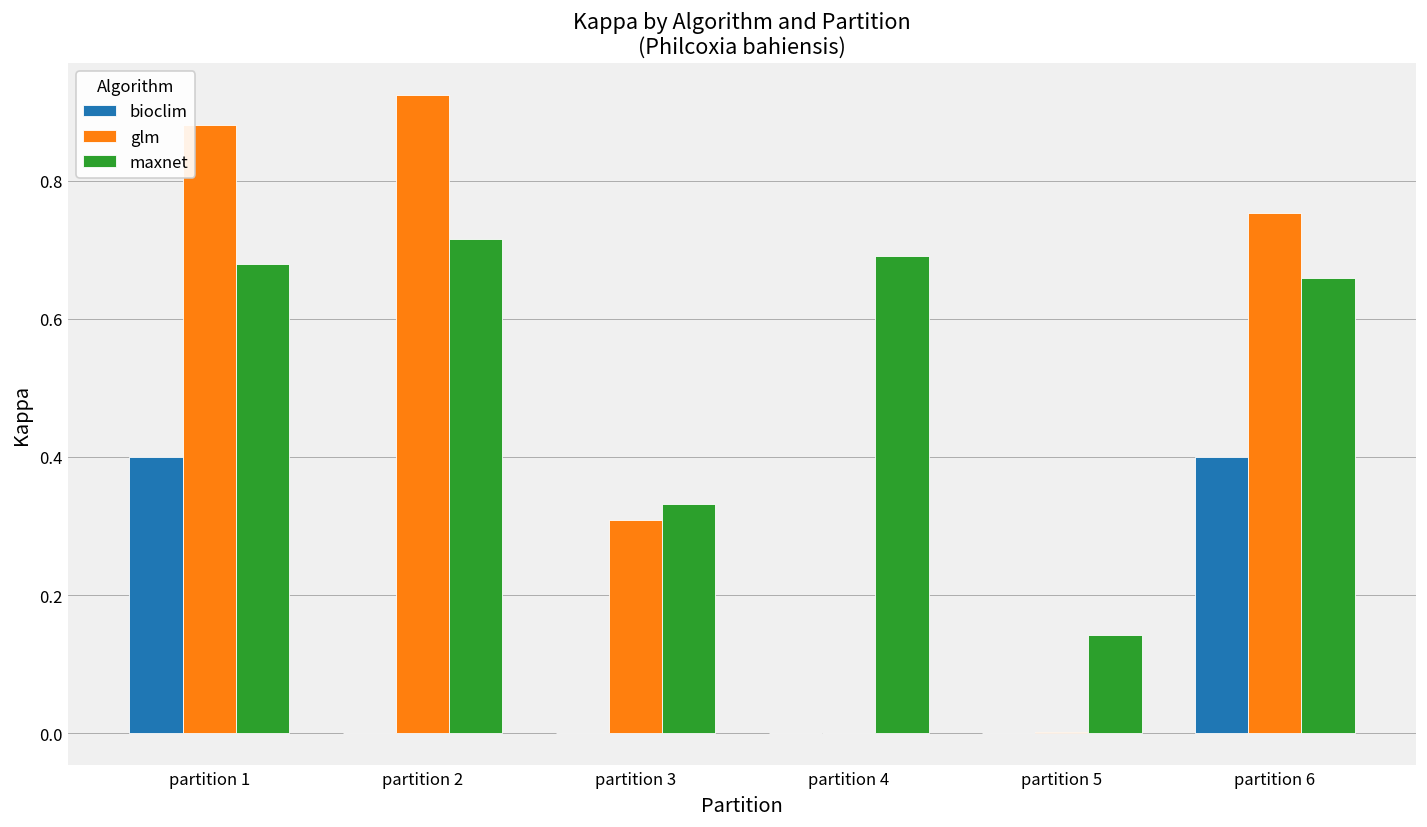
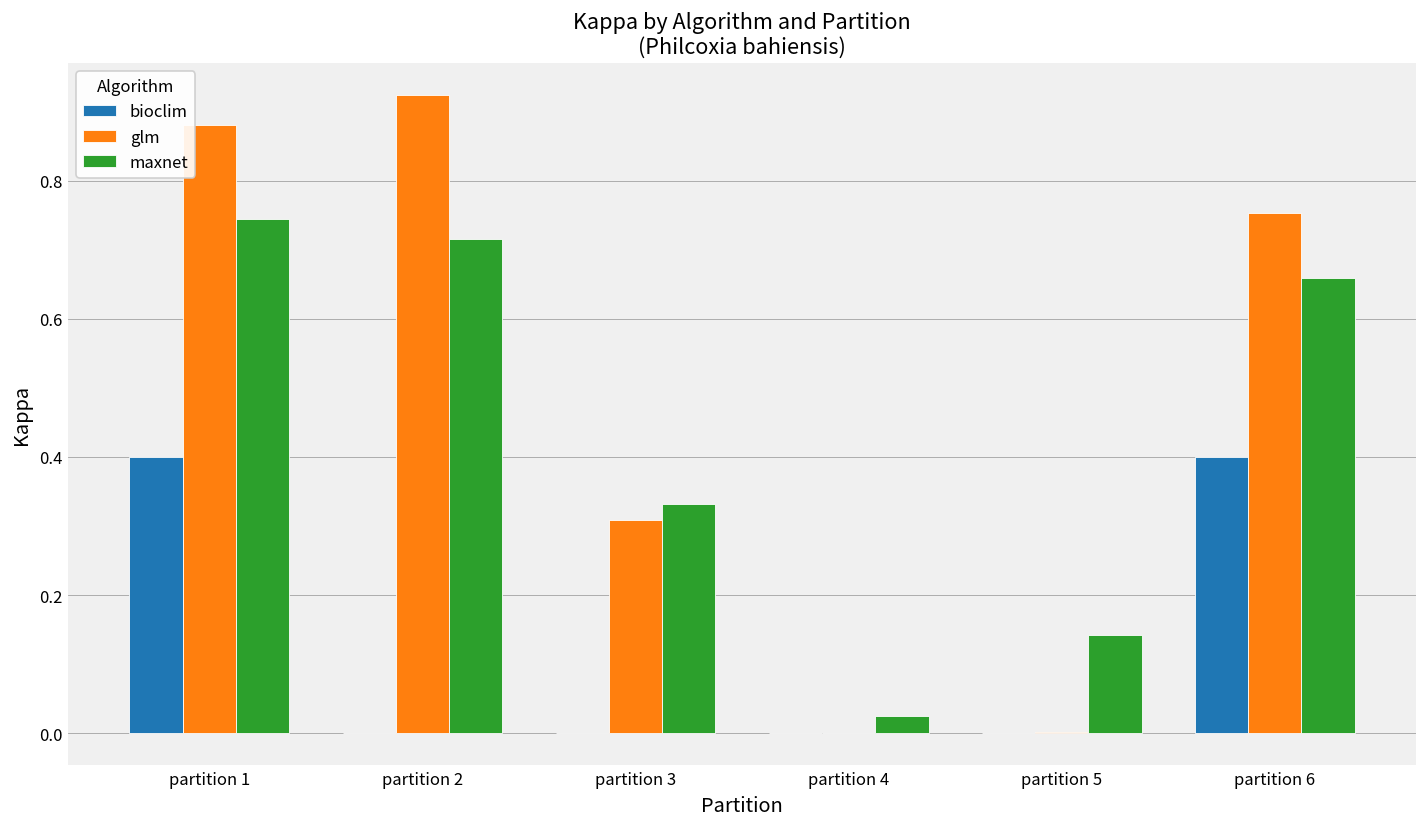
  {
    "bioclim": {
      "partition 1": 0.40,
      "partition 6": 0.40
    },
    "glm": {
      "partition 1": 0.88,
      "partition 2": 0.92,
      "partition 3": 0.31,
      "partition 6": 0.75
    },
    "maxnet": {
-     "partition 1": 0.68,
+     "partition 1": 0.74,
      "partition 2": 0.72,
      "partition 3": 0.33,
-     "partition 4": 0.69,
+     "partition 4": 0.02,
      "partition 5": 0.14,
      "partition 6": 0.66
    }
  }
